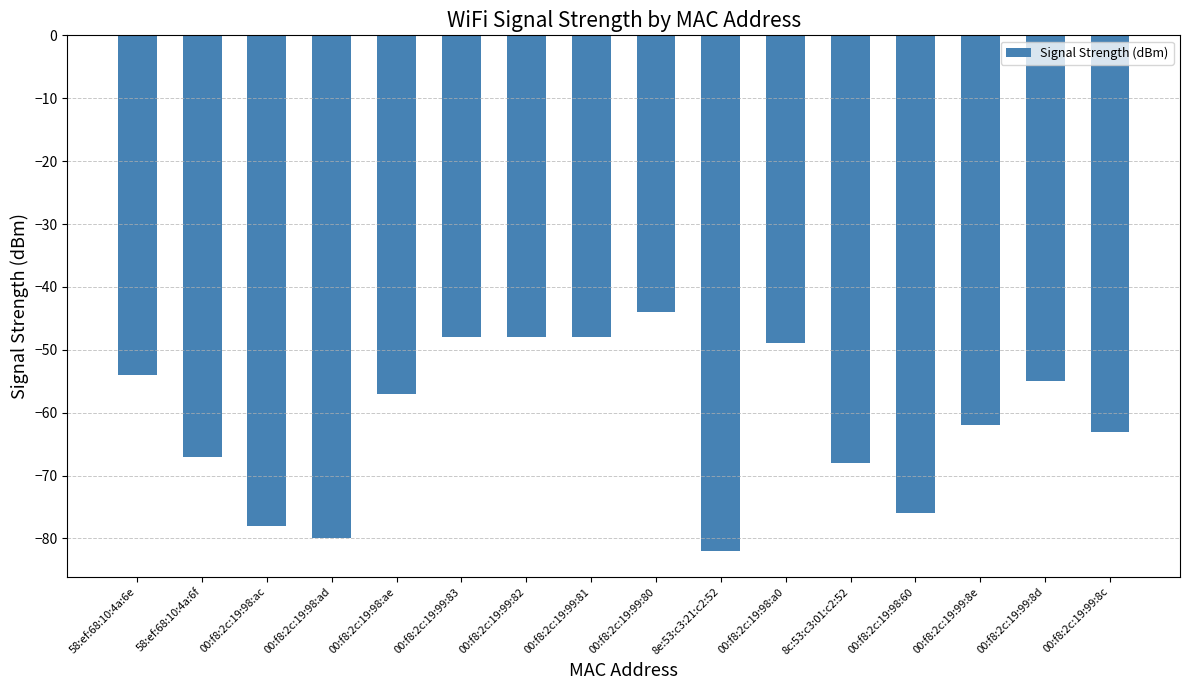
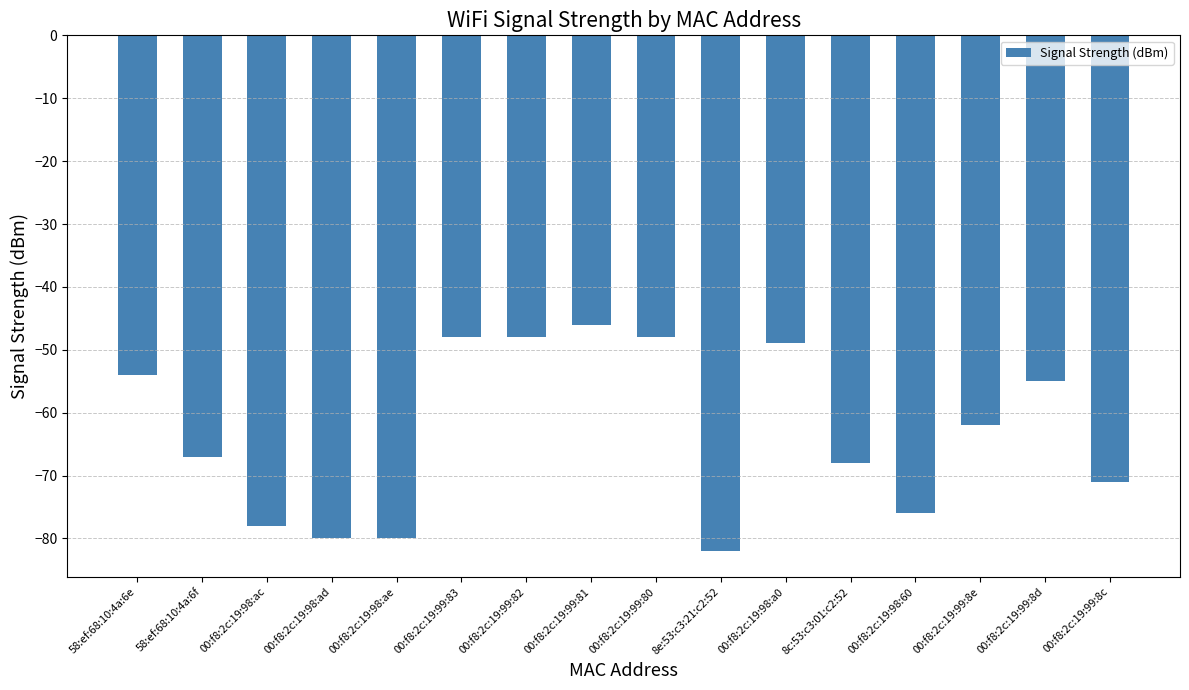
  {
    "58:ef:68:10:4a:6e": -54,
    "58:ef:68:10:4a:6f": -67,
    "00:f8:2c:19:98:ac": -78,
    "00:f8:2c:19:98:ad": -80,
-   "00:f8:2c:19:98:ae": -57,
+   "00:f8:2c:19:98:ae": -80,
    "00:f8:2c:19:99:83": -48,
    "00:f8:2c:19:99:82": -48,
-   "00:f8:2c:19:99:81": -48,
-   "00:f8:2c:19:99:80": -44,
+   "00:f8:2c:19:99:81": -46,
+   "00:f8:2c:19:99:80": -48,
    "8e:53:c3:21:c2:52": -82,
    "00:f8:2c:19:98:a0": -49,
    "8c:53:c3:01:c2:52": -68,
    "00:f8:2c:19:98:60": -76,
    "00:f8:2c:19:99:8e": -62,
    "00:f8:2c:19:99:8d": -55,
-   "00:f8:2c:19:99:8c": -63
+   "00:f8:2c:19:99:8c": -71
  }
